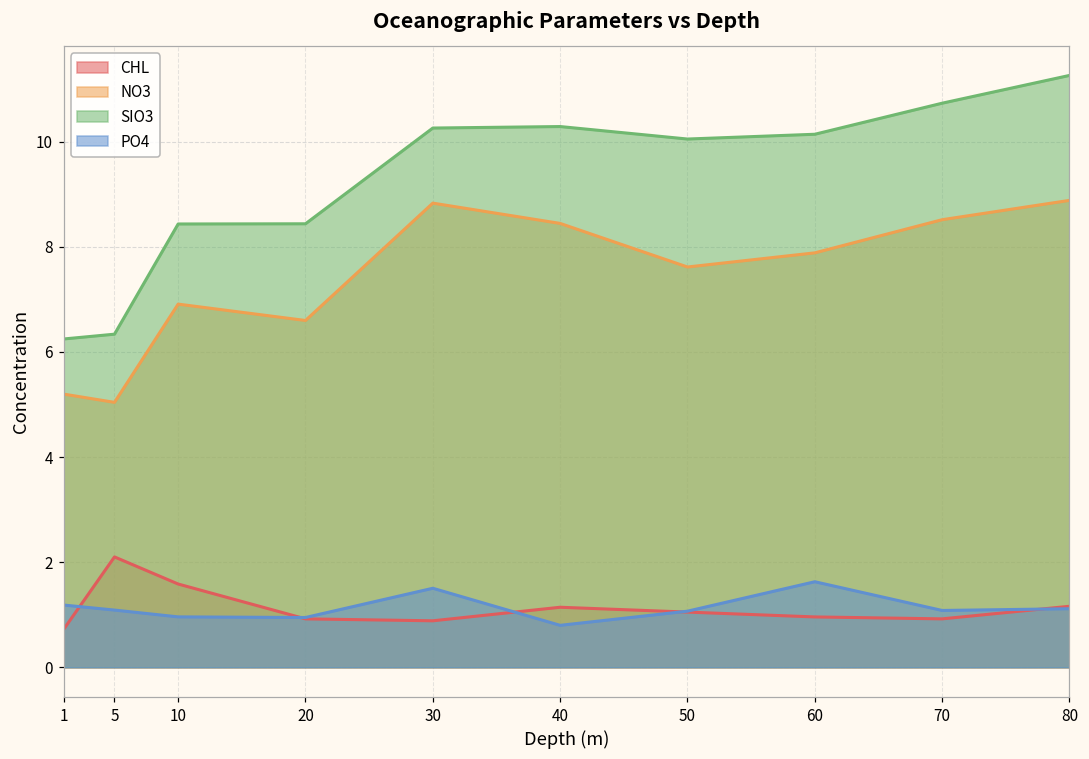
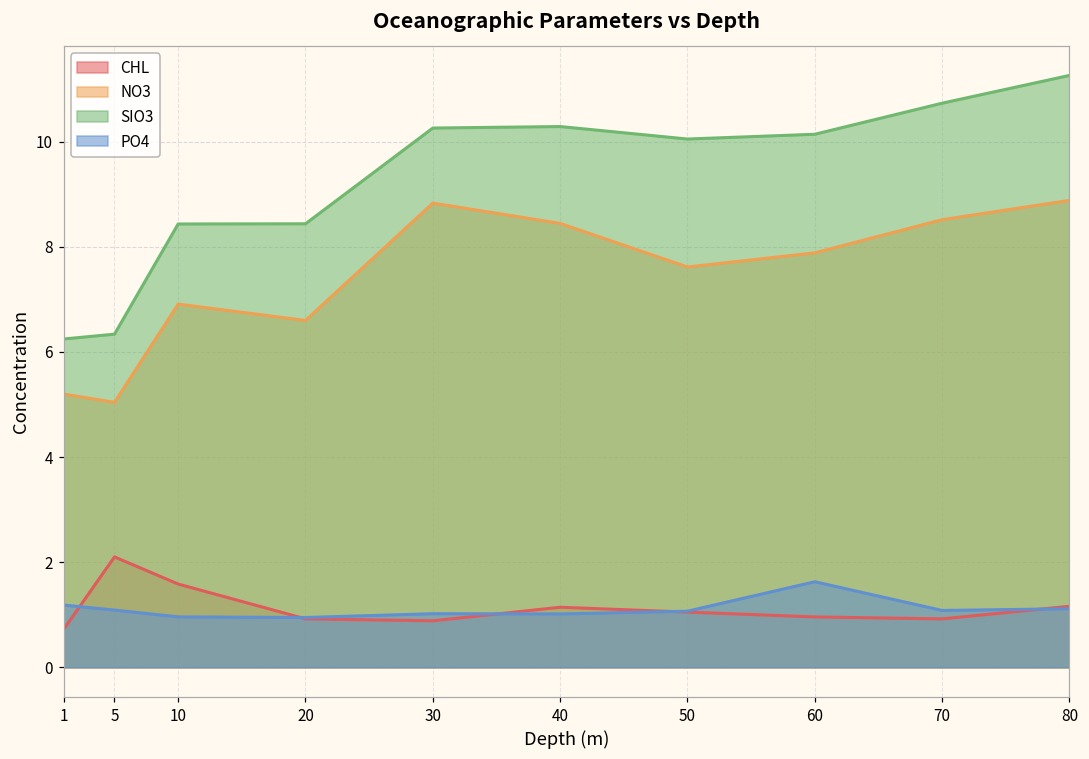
  {
    "SIO3": {
      "1": 6.2,
      "5": 6.3,
      "10": 8.4,
      "20": 8.4,
      "30": 10.3,
      "40": 10.3,
      "50": 10.0,
      "60": 10.1,
      "70": 10.7,
      "80": 11.3
    },
    "PO4": {
      "1": 1.2,
      "5": 1.1,
      "10": 1.0,
-     "30": 1.5,
-     "40": 0.8,
+     "30": 1.0,
+     "40": 1.0,
      "60": 1.6,
      "70": 1.1
    }
  }
